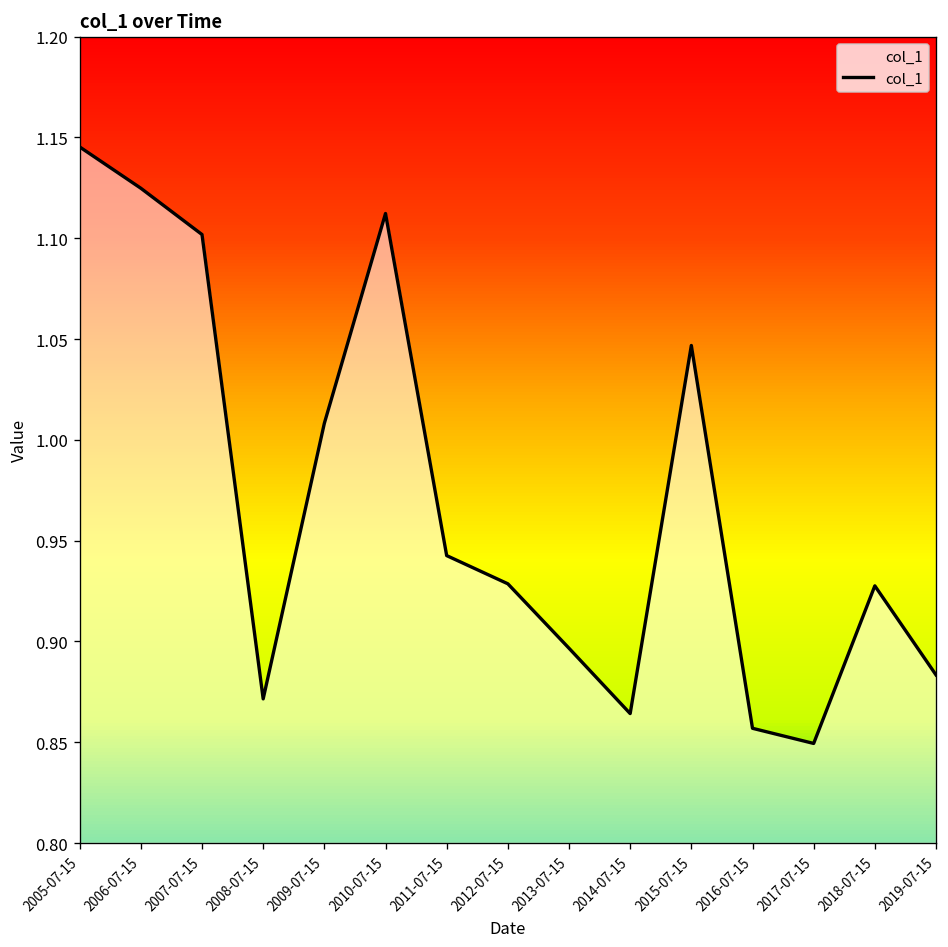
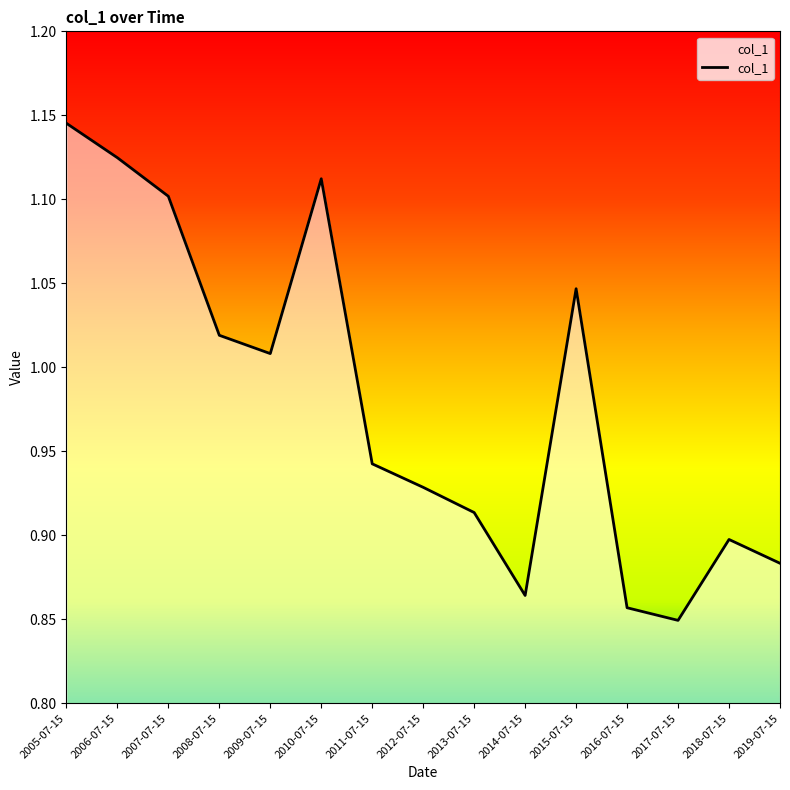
  {
    "2005-07-15": 1.145,
    "2006-07-15": 1.125,
    "2007-07-15": 1.102,
-   "2008-07-15": 0.871,
+   "2008-07-15": 1.019,
    "2009-07-15": 1.008,
    "2010-07-15": 1.112,
    "2011-07-15": 0.943,
    "2012-07-15": 0.929,
-   "2013-07-15": 0.897,
+   "2013-07-15": 0.914,
    "2014-07-15": 0.864,
    "2015-07-15": 1.047,
    "2016-07-15": 0.857,
    "2017-07-15": 0.849,
-   "2018-07-15": 0.928,
+   "2018-07-15": 0.898,
    "2019-07-15": 0.883
  }
